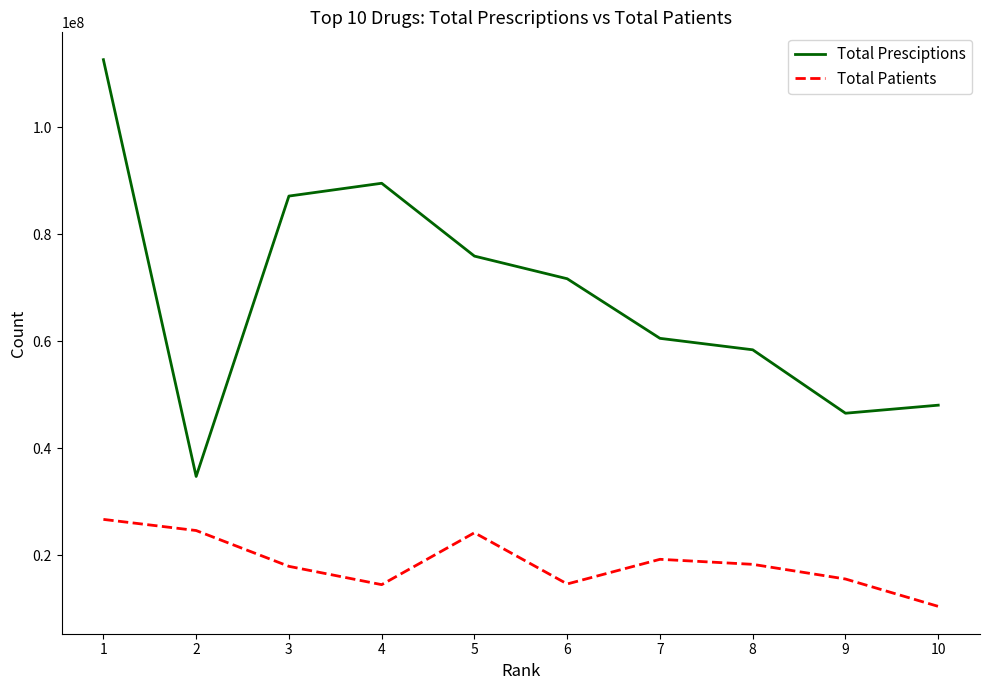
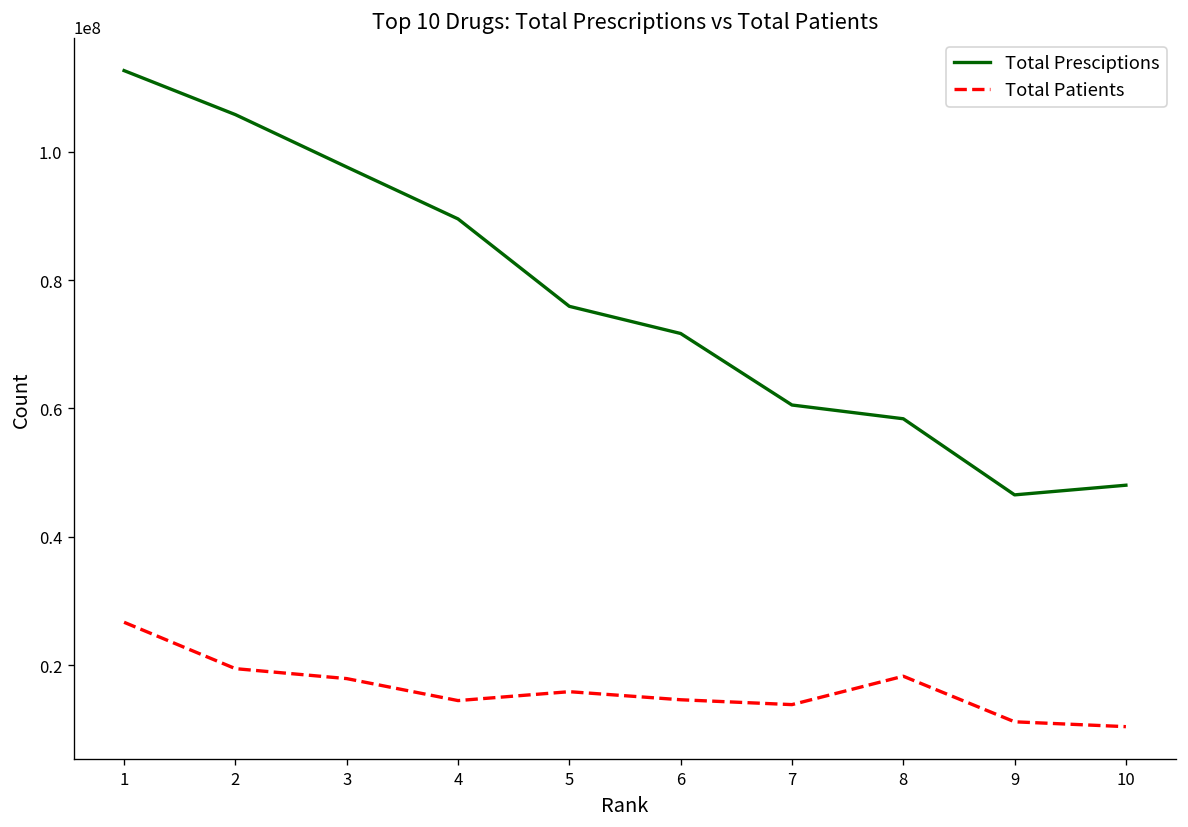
  {
    "Total Presciptions": {
      "1": 113000000,
-     "2": 35000000,
-     "3": 87000000,
+     "2": 106000000,
+     "3": 98000000,
      "4": 90000000,
      "5": 76000000,
      "6": 72000000,
      "7": 61000000,
      "8": 58000000,
      "9": 47000000,
      "10": 48000000
    },
    "Total Patients": {
      "1": 27000000,
-     "2": 25000000,
+     "2": 19000000,
      "3": 18000000,
      "4": 14000000,
-     "5": 24000000,
+     "5": 16000000,
      "6": 15000000,
-     "7": 19000000,
+     "7": 14000000,
      "8": 18000000,
-     "9": 16000000,
+     "9": 11000000,
      "10": 10000000
    }
  }
